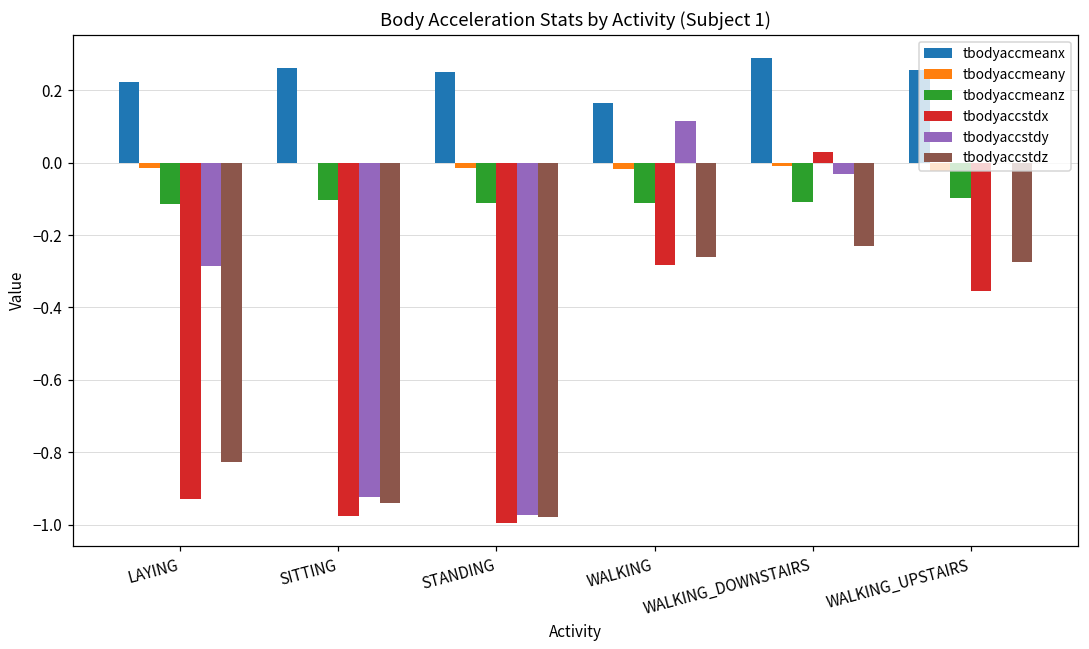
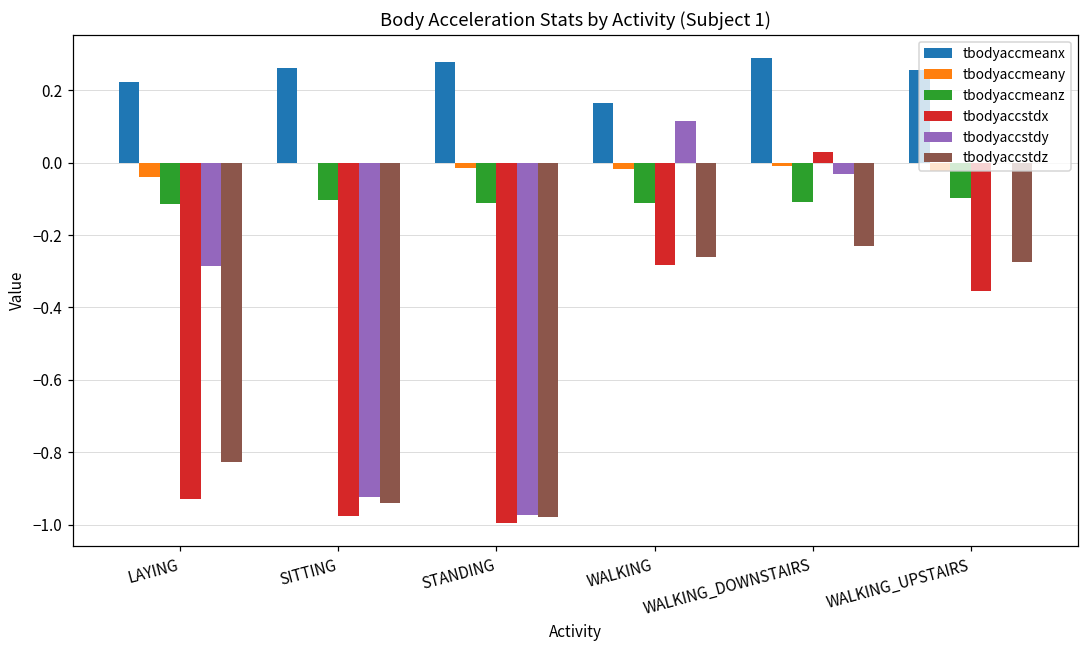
  {
    "tbodyaccmeanx": {
      "LAYING": 0.22,
      "SITTING": 0.26,
-     "STANDING": 0.25,
+     "STANDING": 0.28,
      "WALKING": 0.16,
      "WALKING_DOWNSTAIRS": 0.29
    },
    "tbodyaccmeany": {
-     "LAYING": -0.02,
+     "LAYING": -0.04,
      "STANDING": -0.02,
      "WALKING": -0.02,
      "WALKING_DOWNSTAIRS": -0.01
    },
    "tbodyaccmeanz": {
      "LAYING": -0.11,
      "SITTING": -0.10,
      "STANDING": -0.11,
      "WALKING": -0.11,
      "WALKING_DOWNSTAIRS": -0.11,
      "WALKING_UPSTAIRS": -0.10
    },
    "tbodyaccstdx": {
      "LAYING": -0.93,
      "SITTING": -0.98,
      "STANDING": -1.00,
      "WALKING": -0.28,
      "WALKING_DOWNSTAIRS": 0.03,
      "WALKING_UPSTAIRS": -0.35
    },
    "tbodyaccstdy": {
      "LAYING": -0.28,
      "SITTING": -0.92,
      "STANDING": -0.97,
      "WALKING": 0.11,
      "WALKING_DOWNSTAIRS": -0.03
    },
    "tbodyaccstdz": {
      "LAYING": -0.83,
      "SITTING": -0.94,
      "STANDING": -0.98,
      "WALKING": -0.26,
      "WALKING_DOWNSTAIRS": -0.23,
      "WALKING_UPSTAIRS": -0.28
    }
  }
